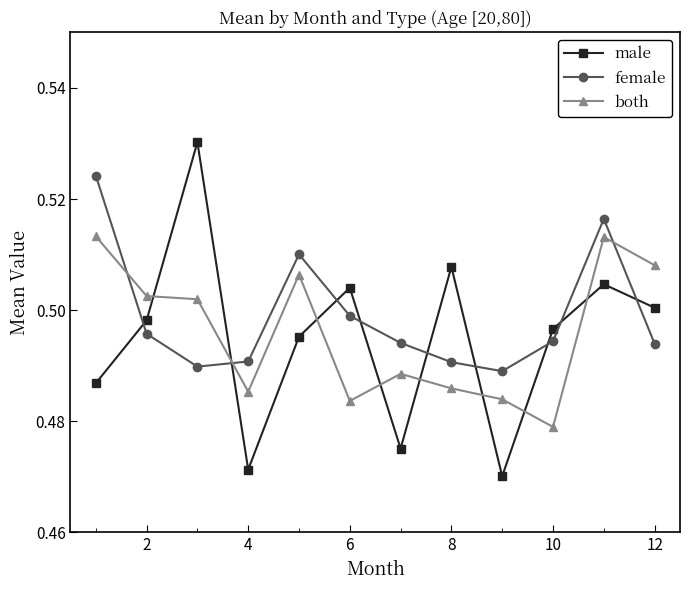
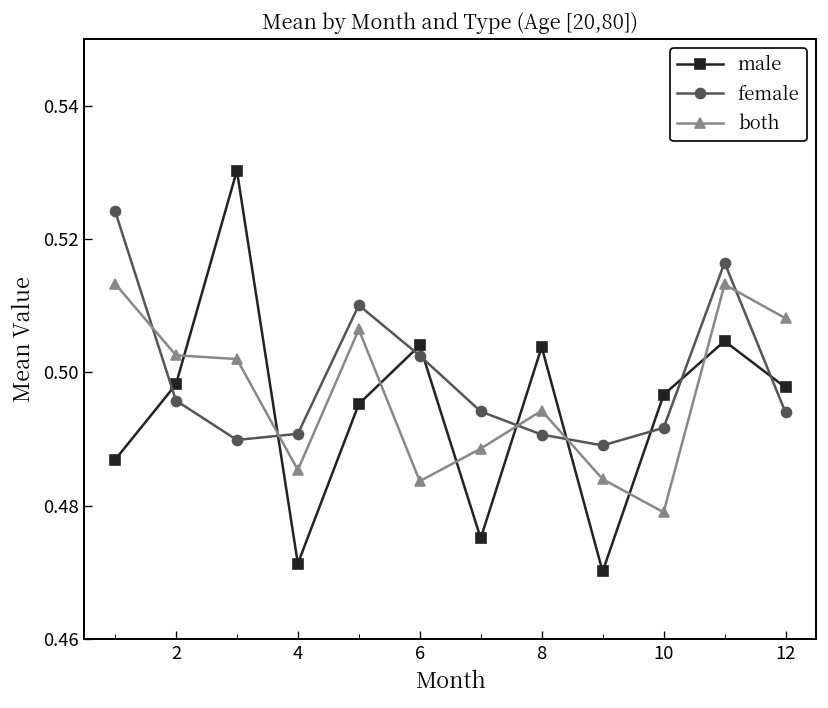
  {
    "male": {
      "2": 0.498,
      "4": 0.471,
      "6": 0.504,
-     "8": 0.508,
+     "8": 0.504,
      "10": 0.497,
-     "12": 0.500
+     "12": 0.498
    },
    "female": {
      "2": 0.496,
      "4": 0.491,
-     "6": 0.499,
+     "6": 0.502,
      "8": 0.491,
-     "10": 0.494,
+     "10": 0.492,
      "12": 0.494
    },
    "both": {
      "2": 0.503,
      "4": 0.485,
      "6": 0.484,
-     "8": 0.486,
+     "8": 0.494,
      "10": 0.479,
      "12": 0.508
    }
  }
